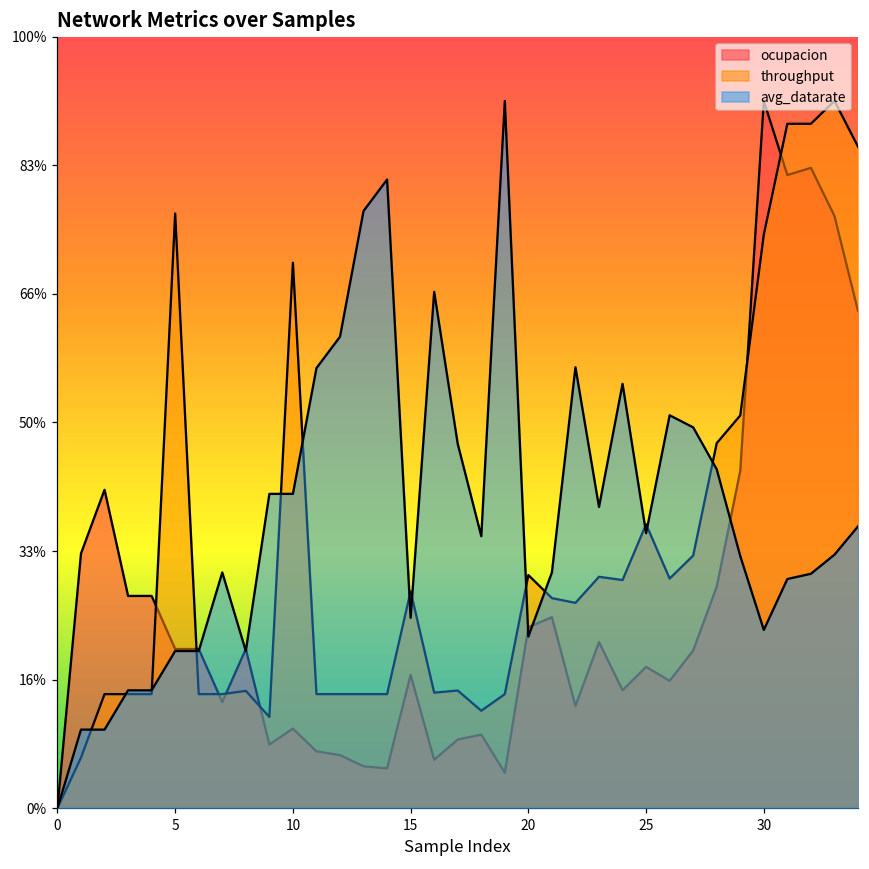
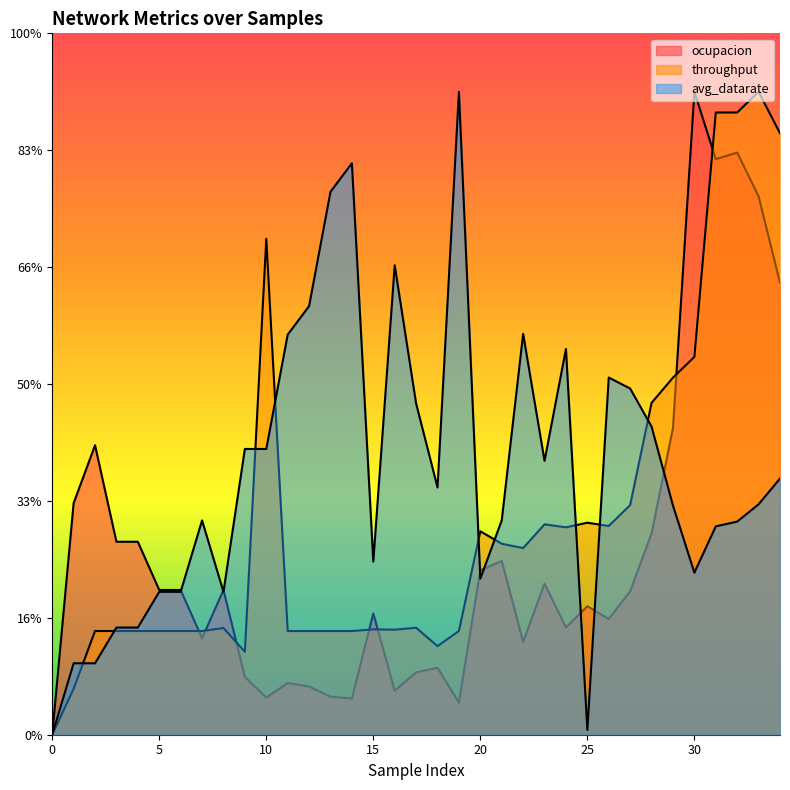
  {
    "ocupacion": {
-     "10": "10%",
+     "10": "5%",
      "15": "17%",
      "20": "23%",
      "25": "18%"
    },
    "throughput": {
-     "5": "77%",
+     "5": "15%",
      "10": "71%",
-     "15": "28%",
-     "20": "30%",
-     "25": "37%",
-     "30": "74%"
+     "15": "15%",
+     "20": "29%",
+     "25": "30%",
+     "30": "54%"
    },
    "avg_datarate": {
      "10": "41%",
      "15": "25%",
      "20": "22%",
-     "25": "36%",
+     "25": "1%",
      "30": "23%"
    }
  }
